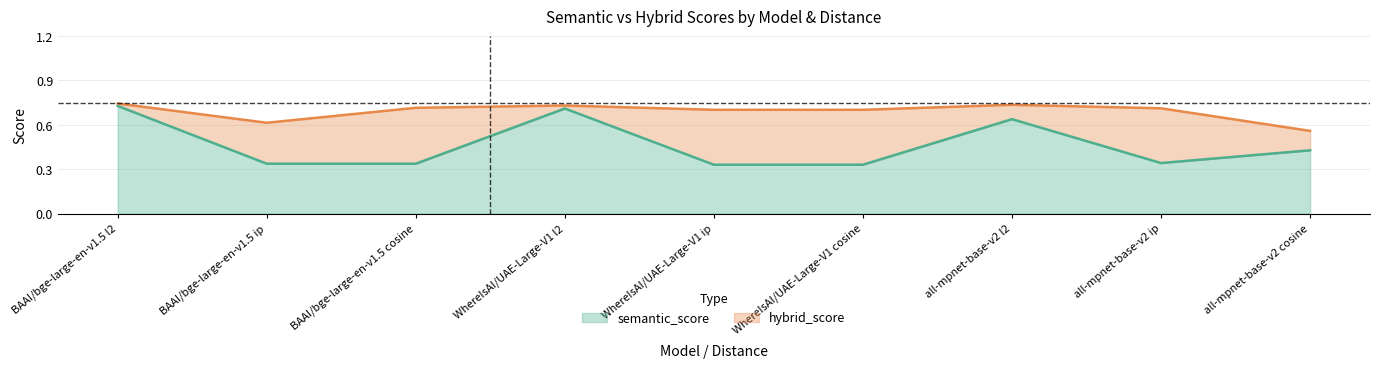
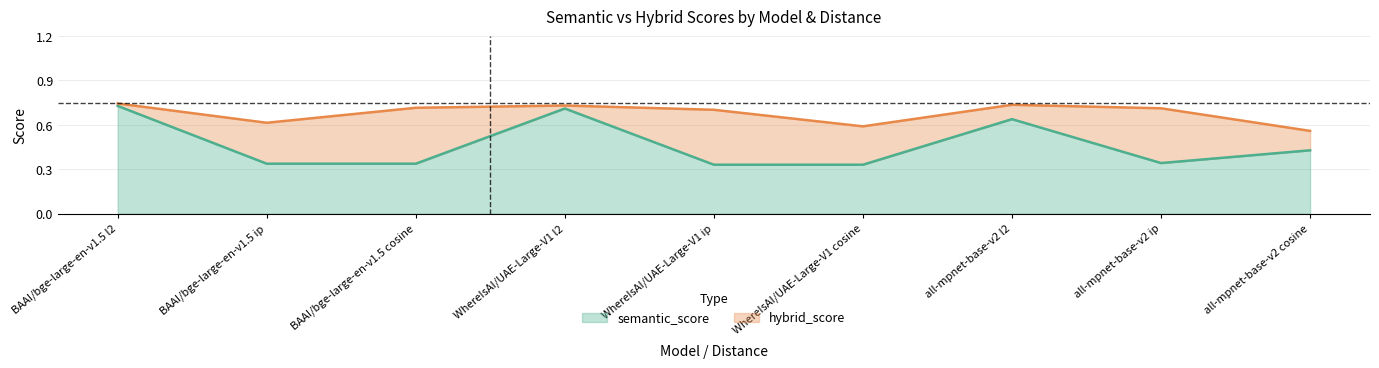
  {
    "semantic_score": {
      "BAAI/bge-large-en-v1.5 ip": 0.34,
      "BAAI/bge-large-en-v1.5 cosine": 0.34,
      "WhereIsAI/UAE-Large-V1 l2": 0.71,
      "WhereIsAI/UAE-Large-V1 ip": 0.33,
      "WhereIsAI/UAE-Large-V1 cosine": 0.33,
      "all-mpnet-base-v2 l2": 0.64,
      "all-mpnet-base-v2 ip": 0.34,
      "all-mpnet-base-v2 cosine": 0.43
    },
    "hybrid_score": {
      "BAAI/bge-large-en-v1.5 ip": 0.61,
      "BAAI/bge-large-en-v1.5 cosine": 0.72,
      "WhereIsAI/UAE-Large-V1 l2": 0.73,
      "WhereIsAI/UAE-Large-V1 ip": 0.70,
-     "WhereIsAI/UAE-Large-V1 cosine": 0.70,
+     "WhereIsAI/UAE-Large-V1 cosine": 0.59,
      "all-mpnet-base-v2 l2": 0.74,
      "all-mpnet-base-v2 ip": 0.71,
      "all-mpnet-base-v2 cosine": 0.56
    }
  }
